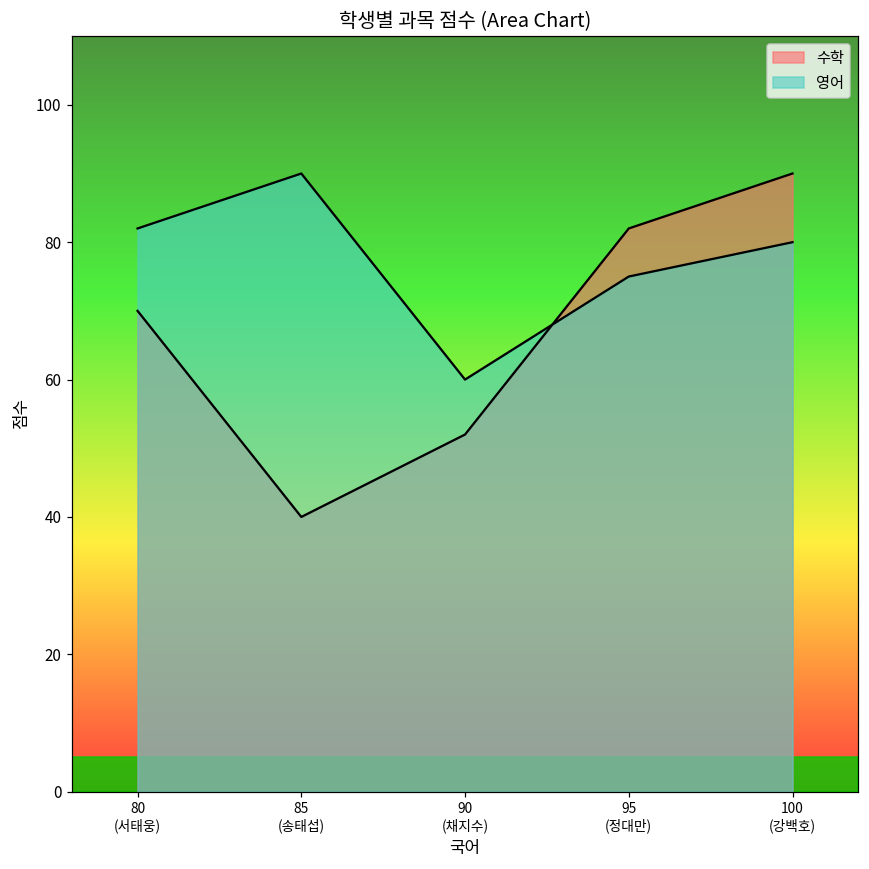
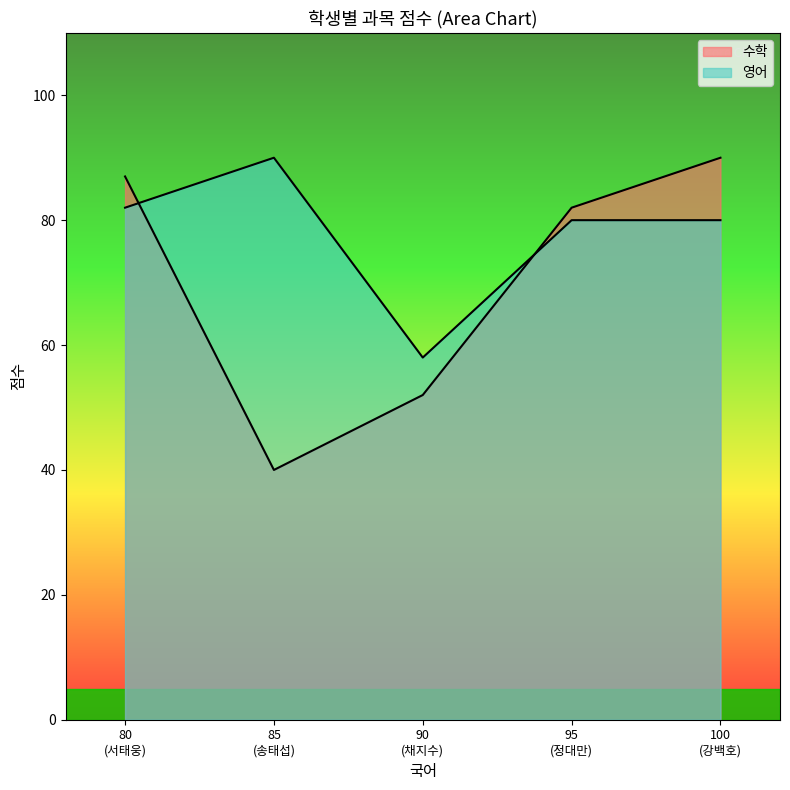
  {
    "수학": {
-     "80 (서태웅)": 70,
+     "80 (서태웅)": 87,
      "85 (송태섭)": 40,
      "90 (채지수)": 52,
      "95 (정대만)": 82,
      "100 (강백호)": 90
    },
    "영어": {
      "80 (서태웅)": 82,
      "85 (송태섭)": 90,
-     "90 (채지수)": 60,
-     "95 (정대만)": 75,
+     "90 (채지수)": 58,
+     "95 (정대만)": 80,
      "100 (강백호)": 80
    }
  }
